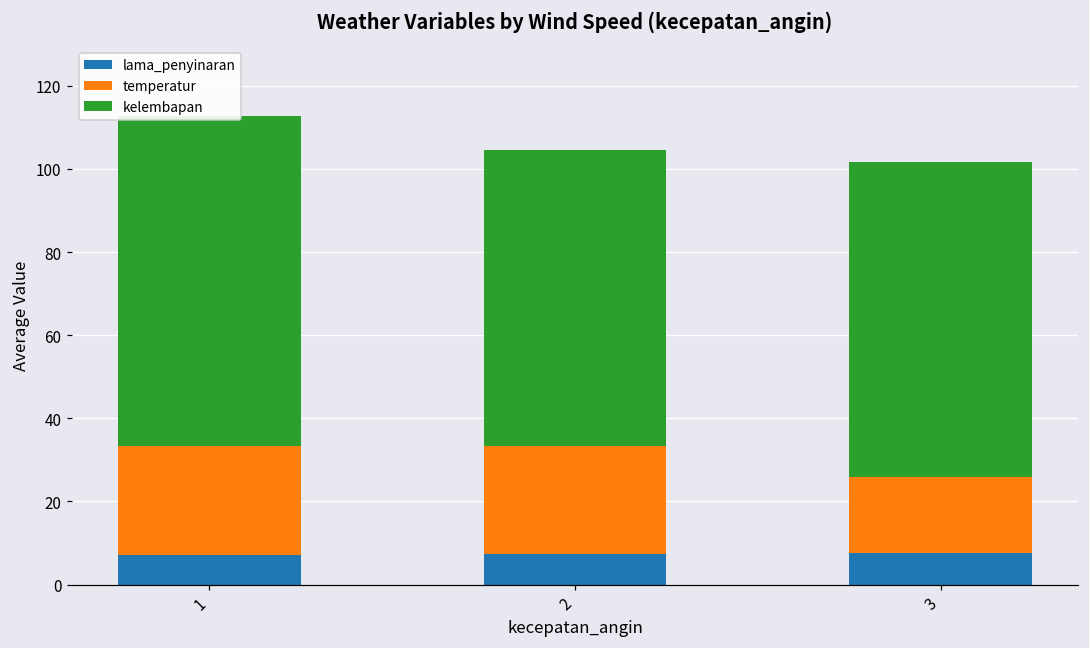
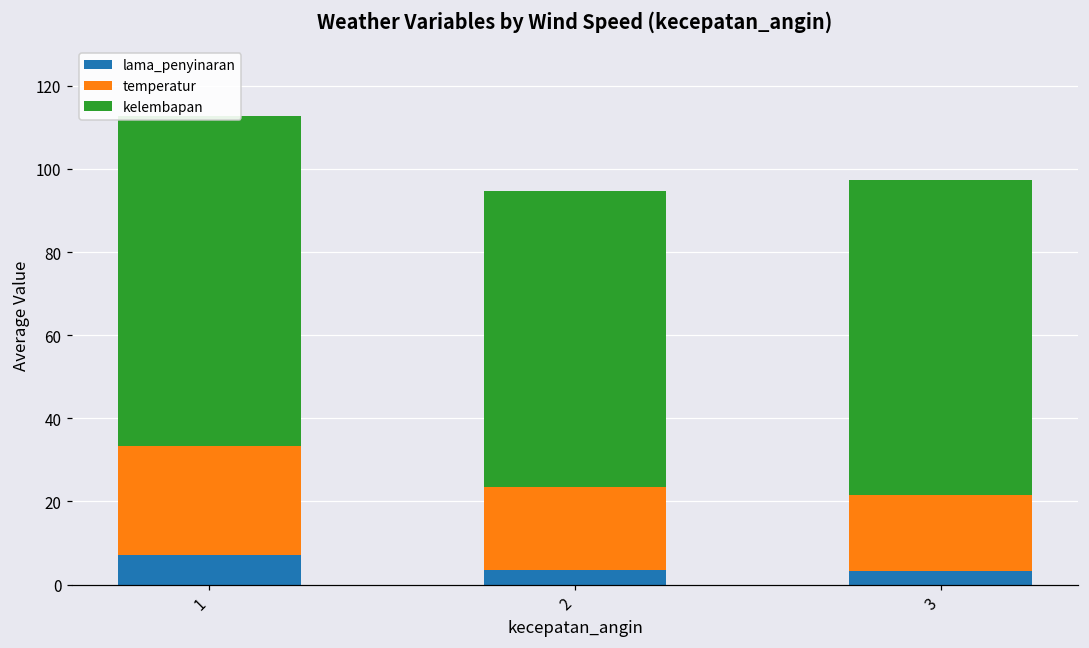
  {
    "lama_penyinaran": {
      "1": 7,
-     "2": 7,
-     "3": 8
+     "2": 3,
+     "3": 3
    },
    "temperatur": {
      "1": 26,
-     "2": 26,
+     "2": 20,
      "3": 18
    },
    "kelembapan": {
      "2": 71,
      "3": 76
    }
  }
